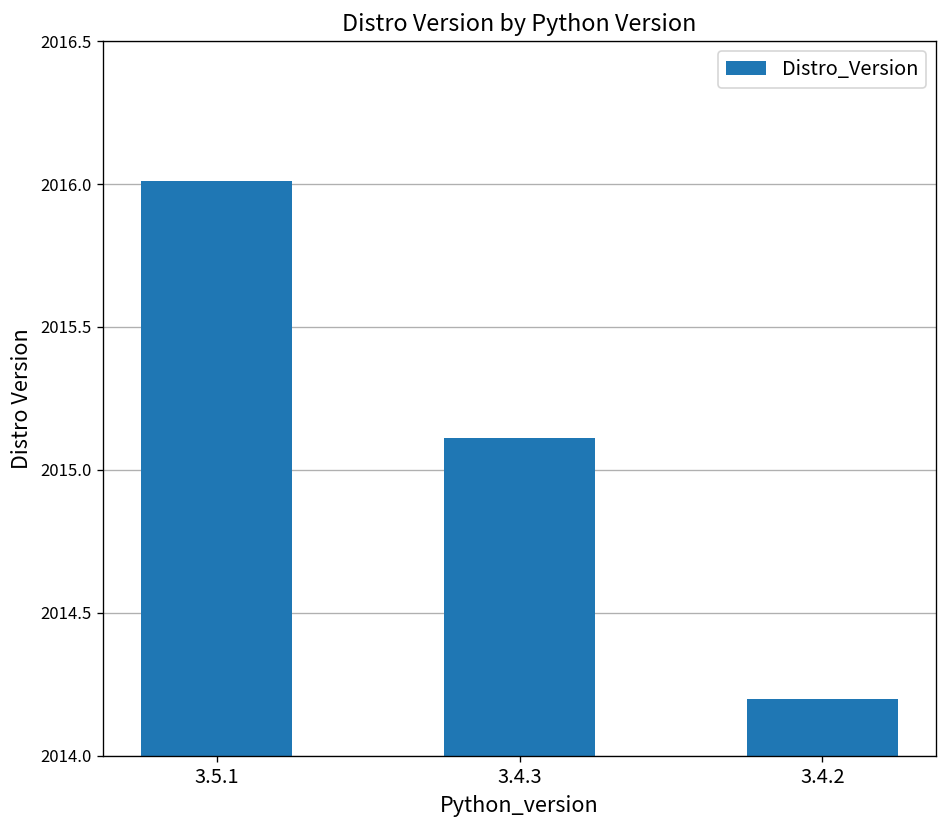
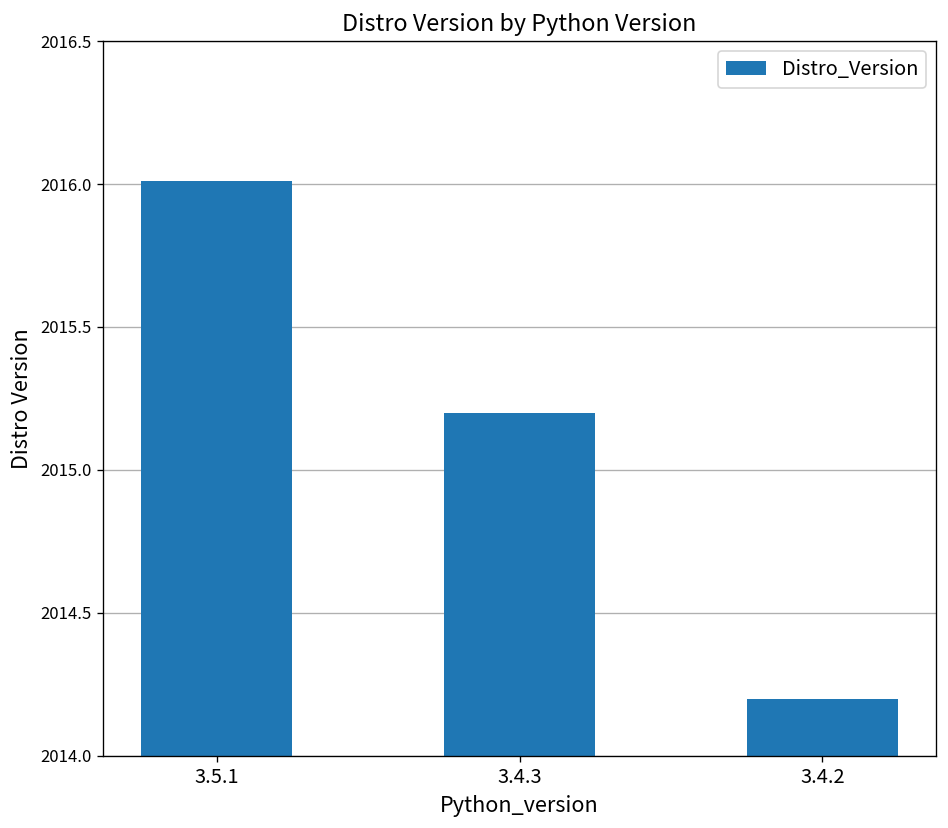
  {
    "3.5.1": 2016.01,
-   "3.4.3": 2015.11,
+   "3.4.3": 2015.20,
    "3.4.2": 2014.20
  }
